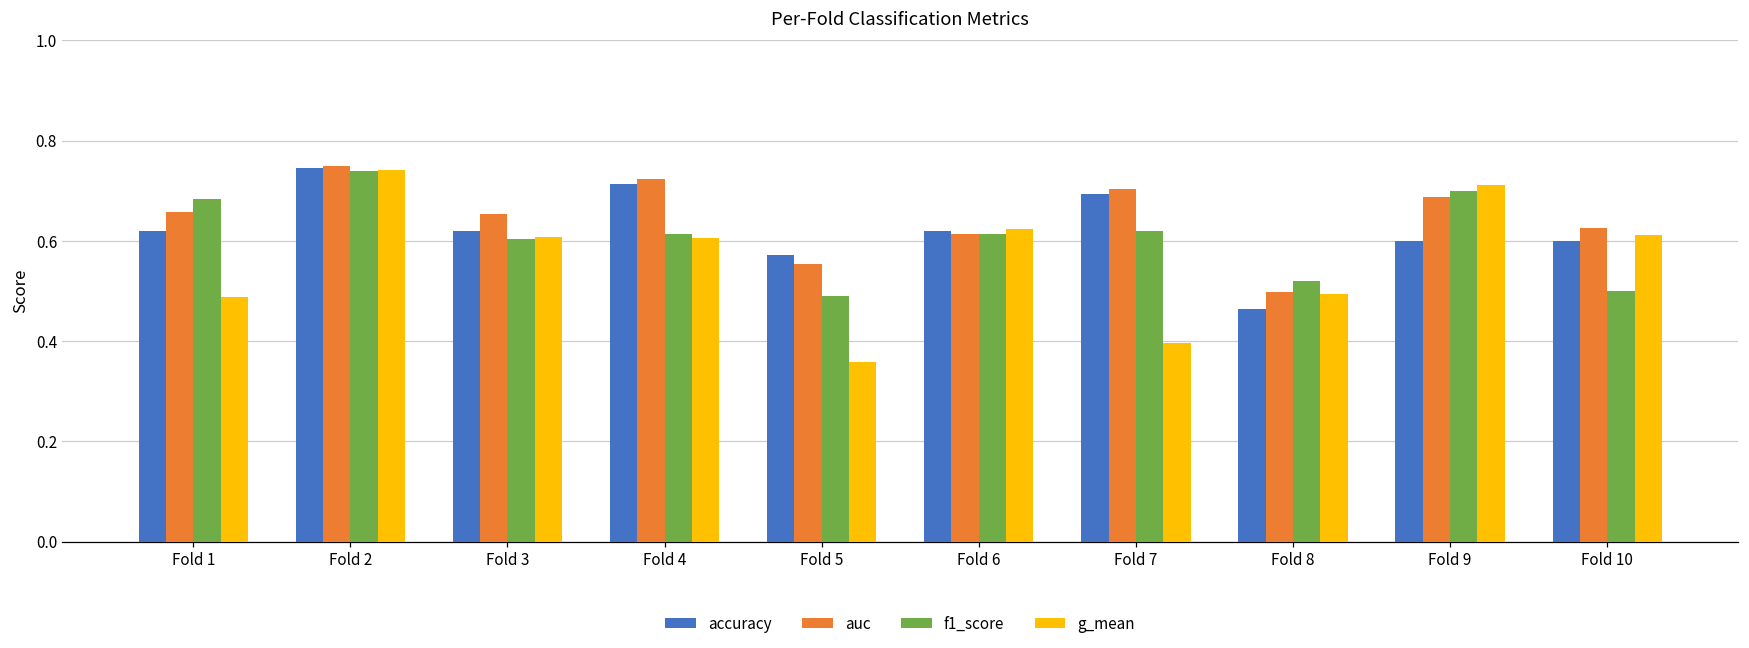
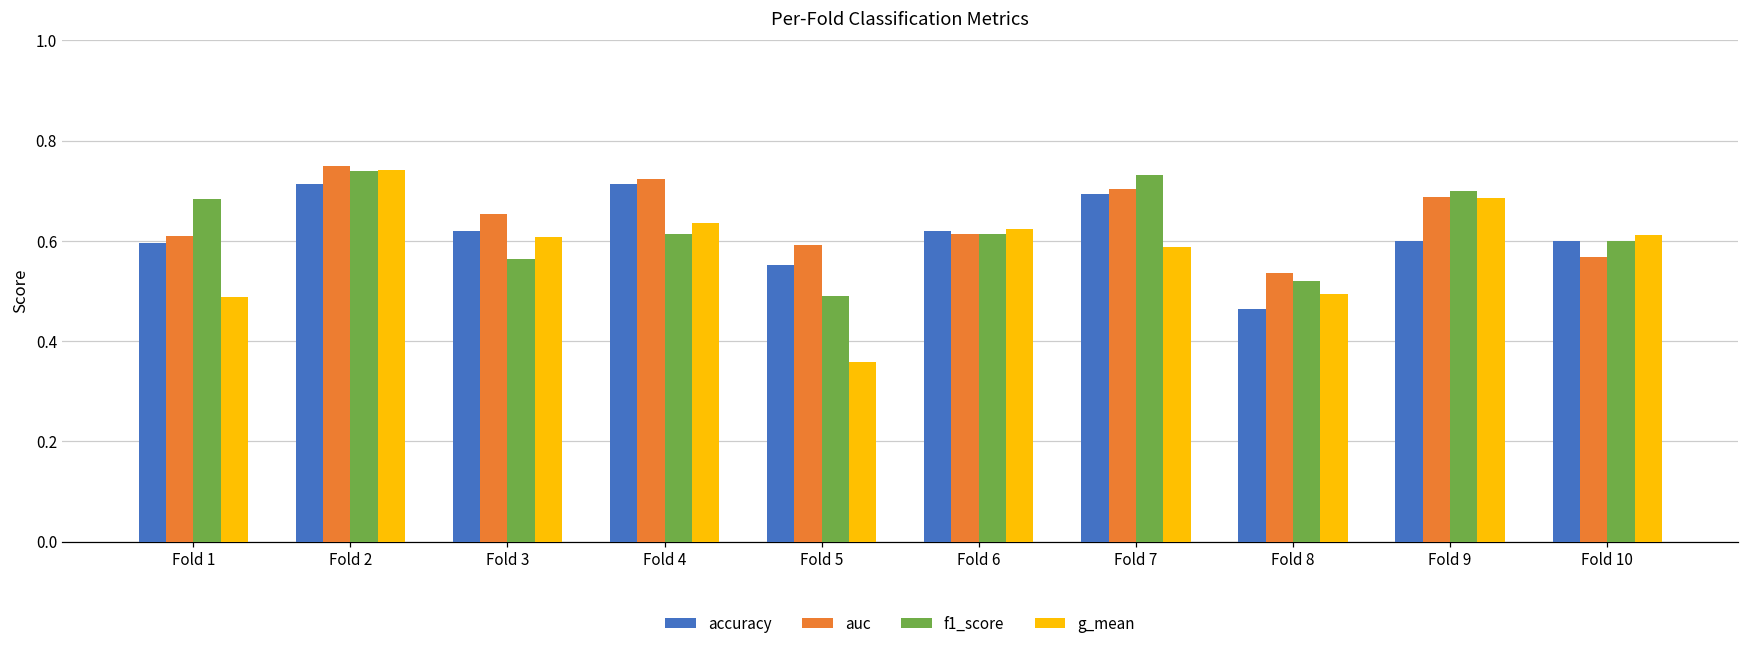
  {
    "accuracy": {
-     "Fold 1": 0.62,
-     "Fold 2": 0.75,
+     "Fold 1": 0.60,
+     "Fold 2": 0.71,
      "Fold 3": 0.62,
      "Fold 4": 0.71,
-     "Fold 5": 0.57,
+     "Fold 5": 0.55,
      "Fold 6": 0.62,
      "Fold 7": 0.69,
      "Fold 8": 0.46,
      "Fold 9": 0.60,
      "Fold 10": 0.60
    },
    "auc": {
-     "Fold 1": 0.66,
+     "Fold 1": 0.61,
      "Fold 2": 0.75,
      "Fold 3": 0.65,
      "Fold 4": 0.72,
-     "Fold 5": 0.55,
+     "Fold 5": 0.59,
      "Fold 6": 0.61,
      "Fold 7": 0.70,
-     "Fold 8": 0.50,
+     "Fold 8": 0.54,
      "Fold 9": 0.69,
-     "Fold 10": 0.63
+     "Fold 10": 0.57
    },
    "f1_score": {
      "Fold 1": 0.68,
      "Fold 2": 0.74,
-     "Fold 3": 0.60,
+     "Fold 3": 0.56,
      "Fold 4": 0.61,
      "Fold 5": 0.49,
      "Fold 6": 0.61,
-     "Fold 7": 0.62,
+     "Fold 7": 0.73,
      "Fold 8": 0.52,
      "Fold 9": 0.70,
-     "Fold 10": 0.5
+     "Fold 10": 0.6
    },
    "g_mean": {
      "Fold 1": 0.49,
      "Fold 2": 0.74,
      "Fold 3": 0.61,
-     "Fold 4": 0.61,
+     "Fold 4": 0.64,
      "Fold 5": 0.36,
      "Fold 6": 0.62,
-     "Fold 7": 0.40,
+     "Fold 7": 0.59,
      "Fold 8": 0.49,
-     "Fold 9": 0.71,
+     "Fold 9": 0.68,
      "Fold 10": 0.61
    }
  }
